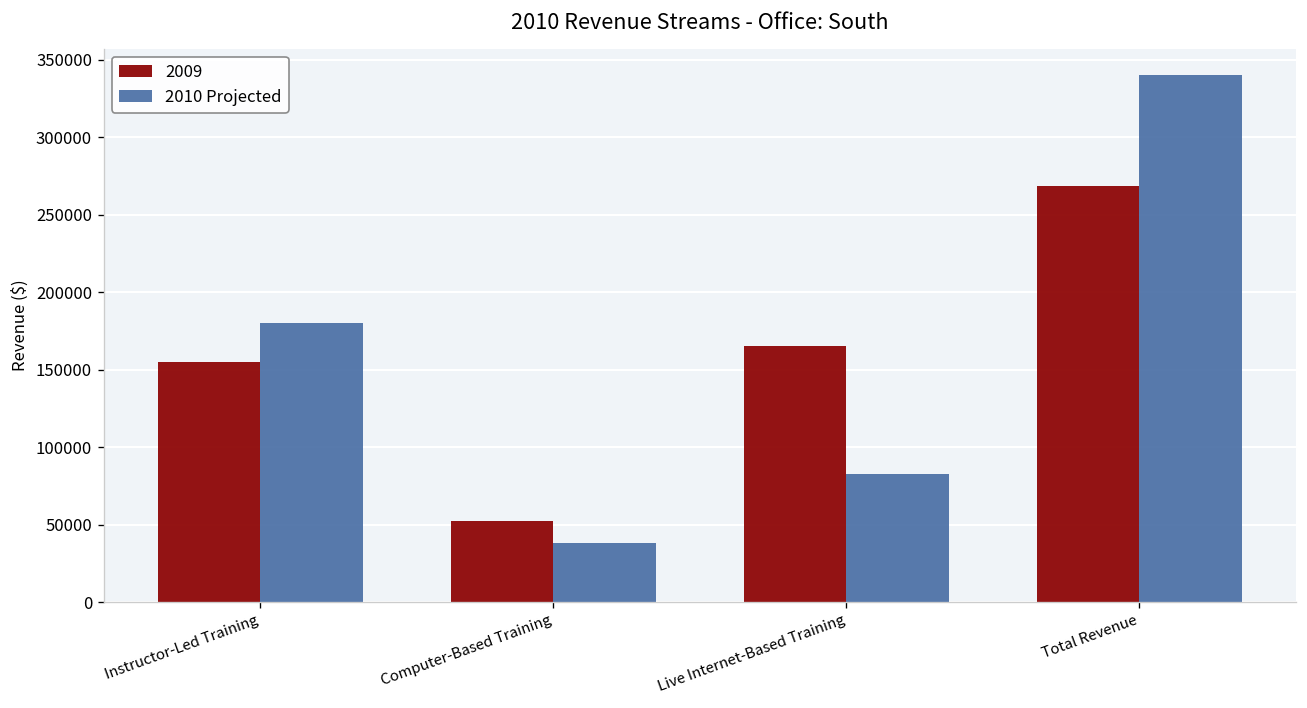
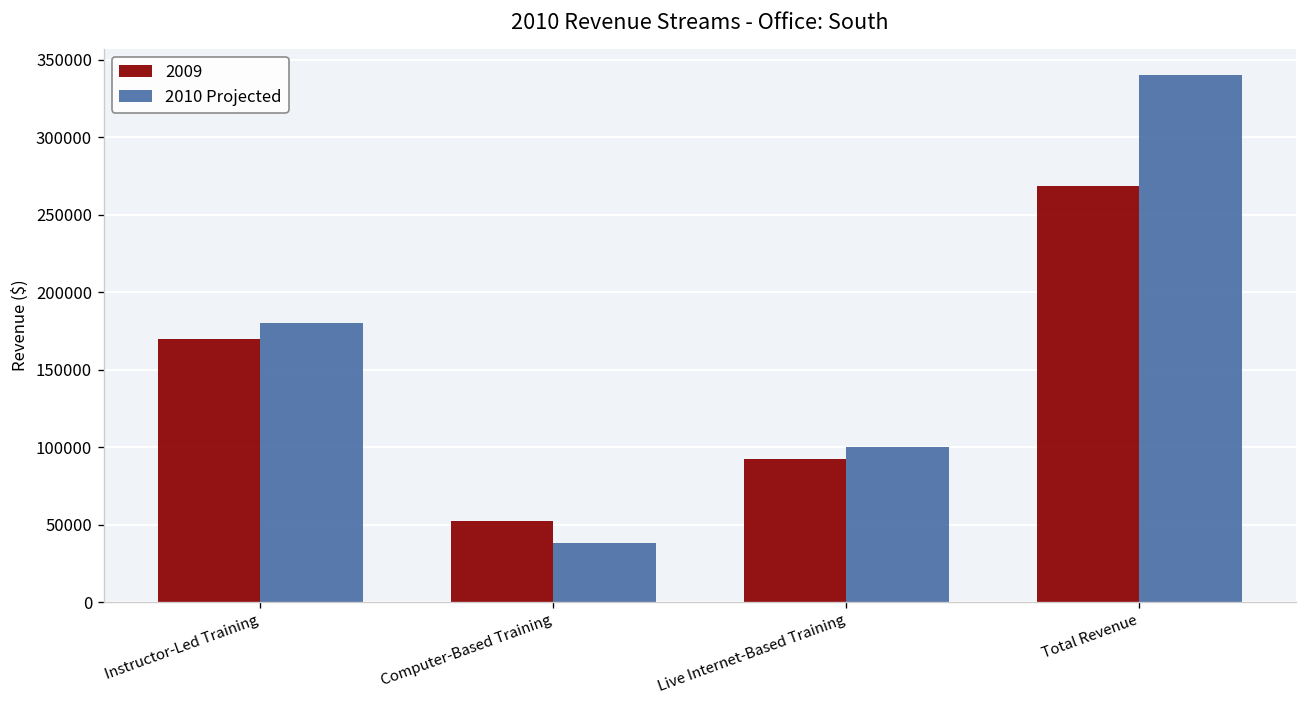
  {
    "2009": {
-     "Instructor-Led Training": 155000,
+     "Instructor-Led Training": 170000,
      "Computer-Based Training": 52000,
-     "Live Internet-Based Training": 165000,
+     "Live Internet-Based Training": 92000,
      "Total Revenue": 268000
    },
    "2010 Projected": {
      "Instructor-Led Training": 180000,
      "Computer-Based Training": 38000,
-     "Live Internet-Based Training": 82000,
+     "Live Internet-Based Training": 100000,
      "Total Revenue": 340000
    }
  }
